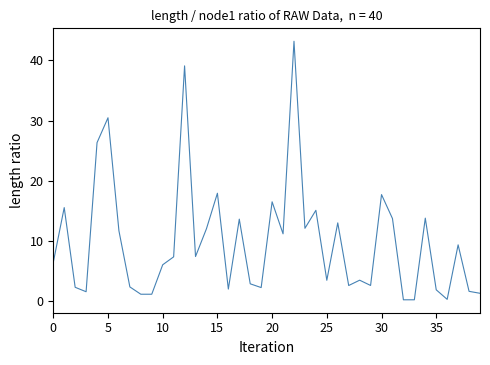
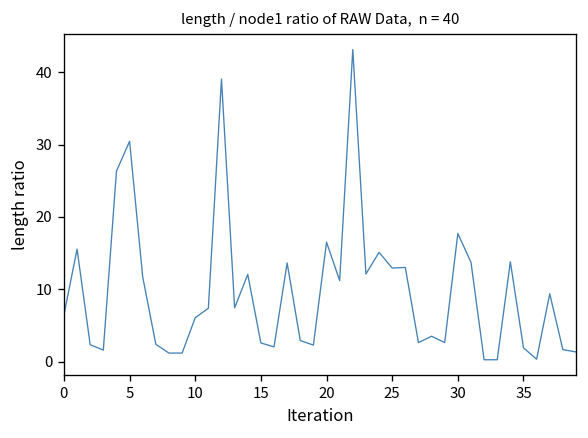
  {
    "0": 6,
    "5": 30,
    "10": 6,
-   "15": 18,
+   "15": 3,
    "20": 17,
-   "25": 4,
+   "25": 13,
    "30": 18,
    "35": 2
  }
